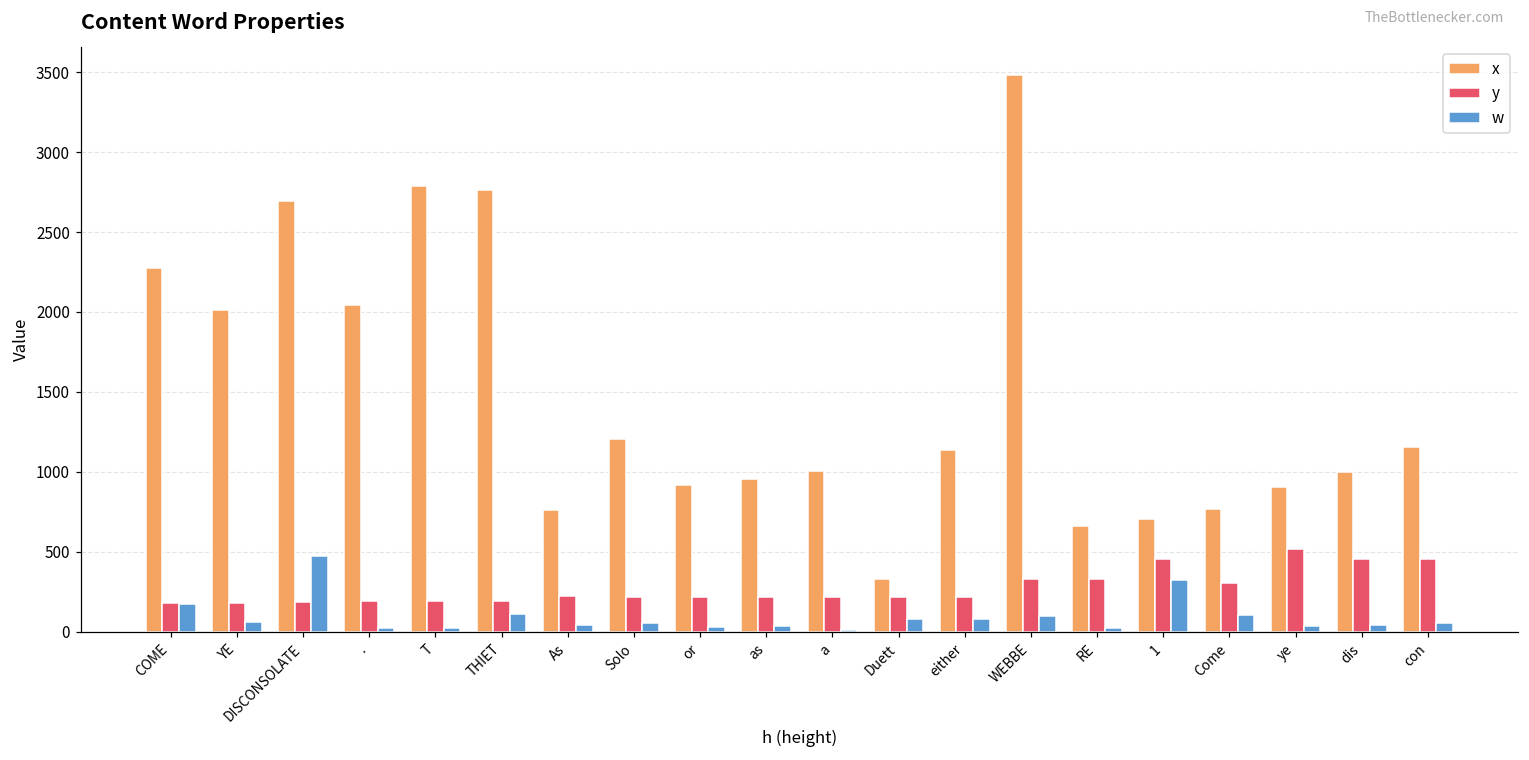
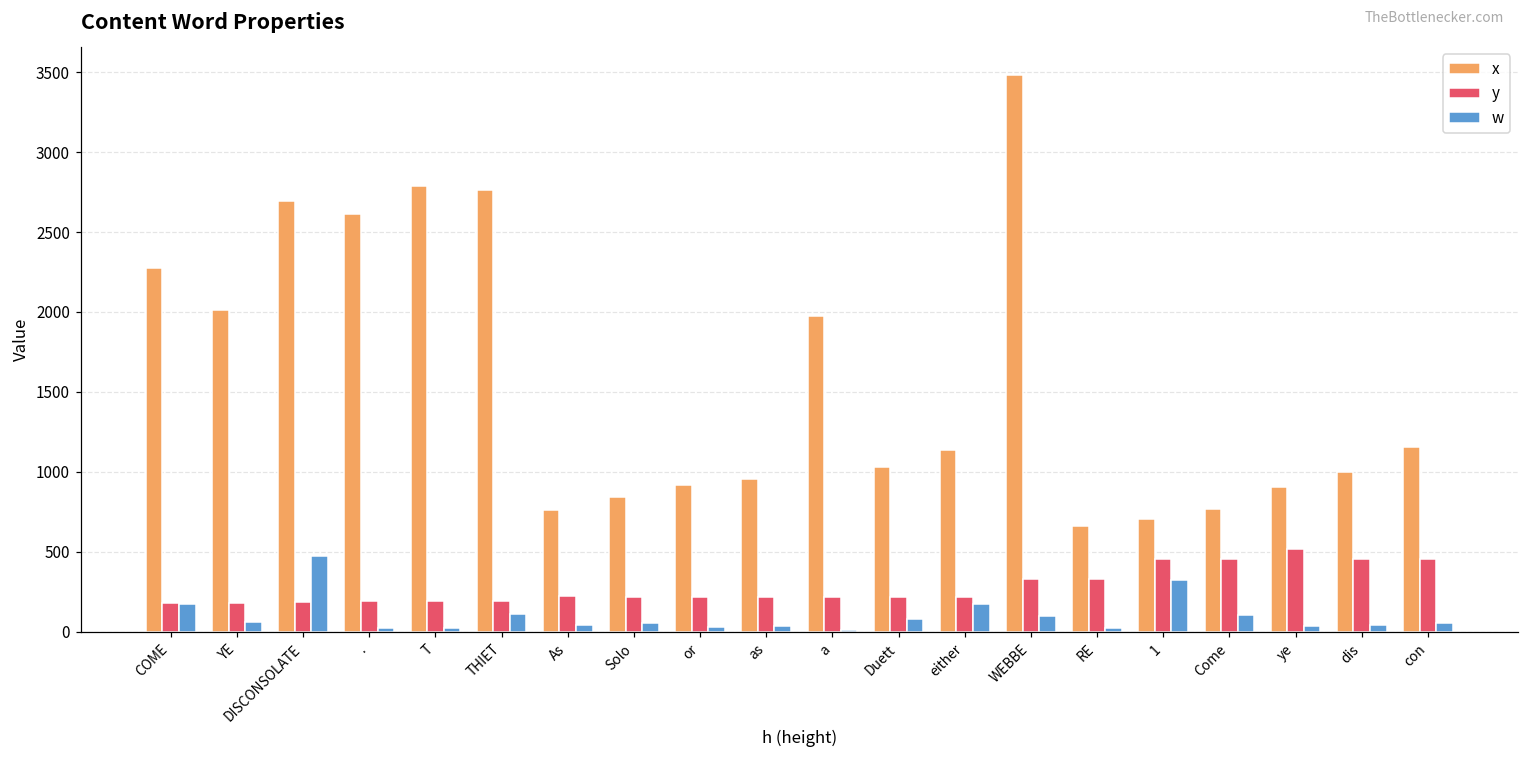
  {
    "x": {
      "COME": 2270,
      "YE": 2010,
      "DISCONSOLATE": 2690,
-     ".": 2040,
+     ".": 2610,
      "T": 2790,
      "THIET": 2760,
      "As": 760,
-     "Solo": 1210,
+     "Solo": 840,
      "or": 920,
      "as": 960,
-     "a": 1000,
-     "Duett": 330,
+     "a": 1970,
+     "Duett": 1030,
      "either": 1140,
      "WEBBE": 3480,
      "RE": 660,
      "1": 700,
      "Come": 770,
      "ye": 900,
      "dis": 1000,
      "con": 1160
    },
    "y": {
      "COME": 180,
      "YE": 180,
      "DISCONSOLATE": 190,
      ".": 190,
      "T": 190,
      "THIET": 190,
      "As": 220,
      "Solo": 220,
      "or": 220,
      "as": 220,
      "a": 220,
      "Duett": 220,
      "either": 220,
      "WEBBE": 330,
      "RE": 330,
      "1": 450,
-     "Come": 310,
+     "Come": 460,
      "ye": 520,
      "dis": 460,
      "con": 460
    },
    "w": {
      "COME": 170,
      "YE": 60,
      "DISCONSOLATE": 480,
      ".": 20,
      "T": 20,
      "THIET": 110,
      "As": 50,
      "Solo": 50,
      "or": 30,
      "as": 40,
      "Duett": 80,
-     "either": 80,
+     "either": 170,
      "WEBBE": 100,
      "RE": 20,
      "1": 330,
      "Come": 110,
      "ye": 40,
      "dis": 40,
      "con": 50
    }
  }
